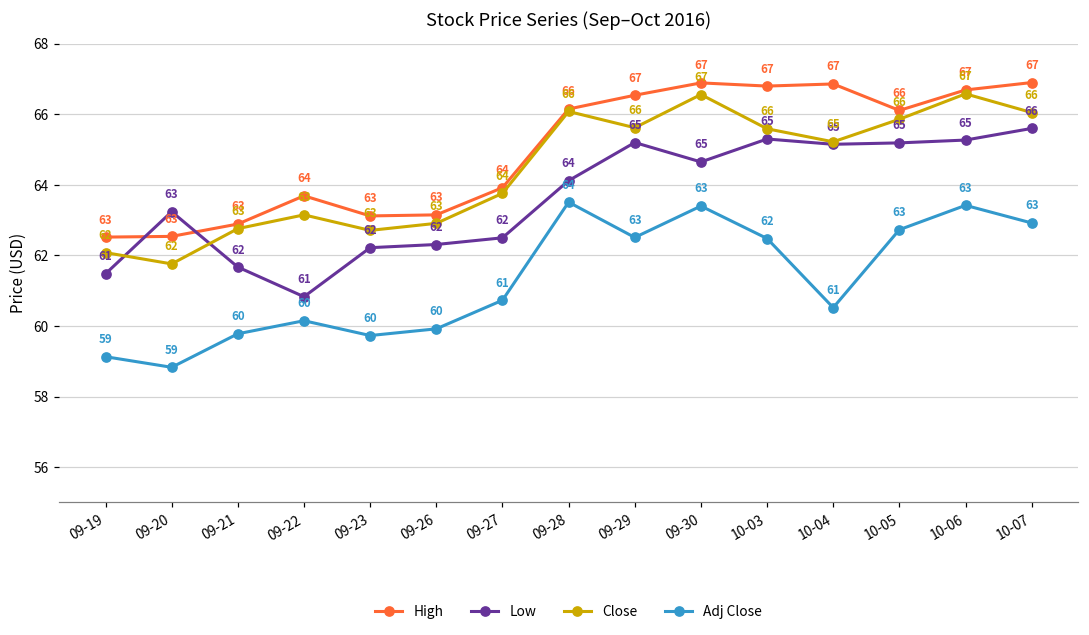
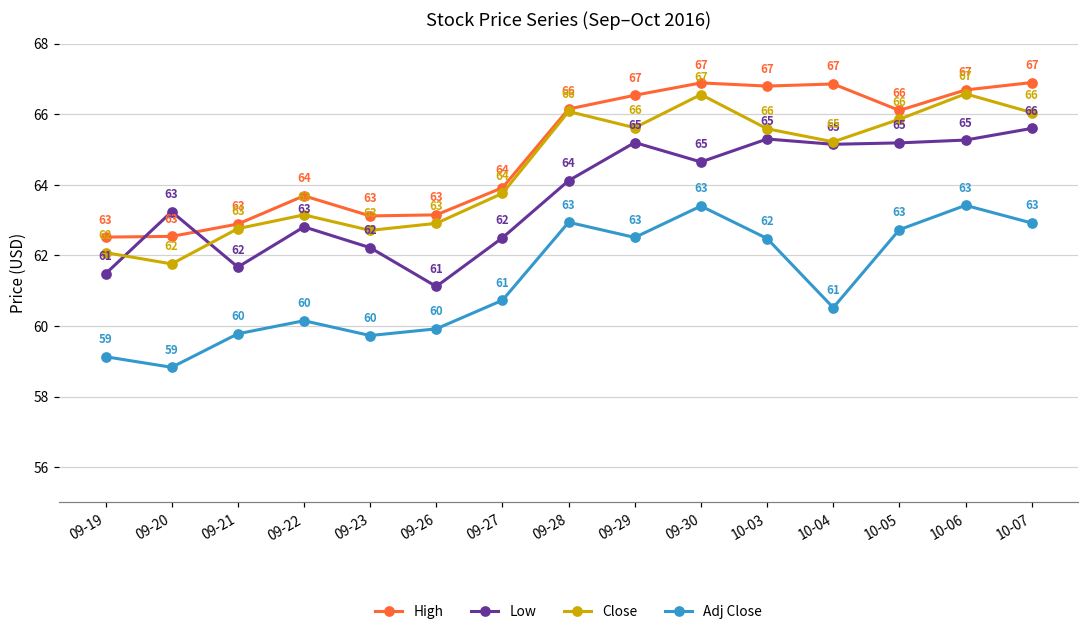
  {
    "High": {
      "09-19": 63,
      "09-22": 64,
      "09-23": 63,
      "09-29": 67,
      "09-30": 67,
      "10-03": 67,
      "10-04": 67,
      "10-07": 67
    },
    "Low": {
      "09-20": 63,
      "09-21": 62,
-     "09-22": 61,
-     "09-26": 62,
+     "09-22": 63,
+     "09-26": 61,
      "09-27": 62,
      "09-28": 64,
      "09-30": 65,
      "10-06": 65
    },
    "Close": {
      "09-20": 62,
      "09-22": 63,
      "09-29": 66,
      "10-03": 66,
      "10-07": 66
    },
    "Adj Close": {
      "09-19": 59,
      "09-20": 59,
      "09-21": 60,
      "09-22": 60,
      "09-23": 60,
      "09-26": 60,
      "09-27": 61,
-     "09-28": 64,
+     "09-28": 63,
      "09-29": 63,
      "09-30": 63,
      "10-03": 62,
      "10-04": 61,
      "10-05": 63,
      "10-06": 63,
      "10-07": 63
    }
  }
